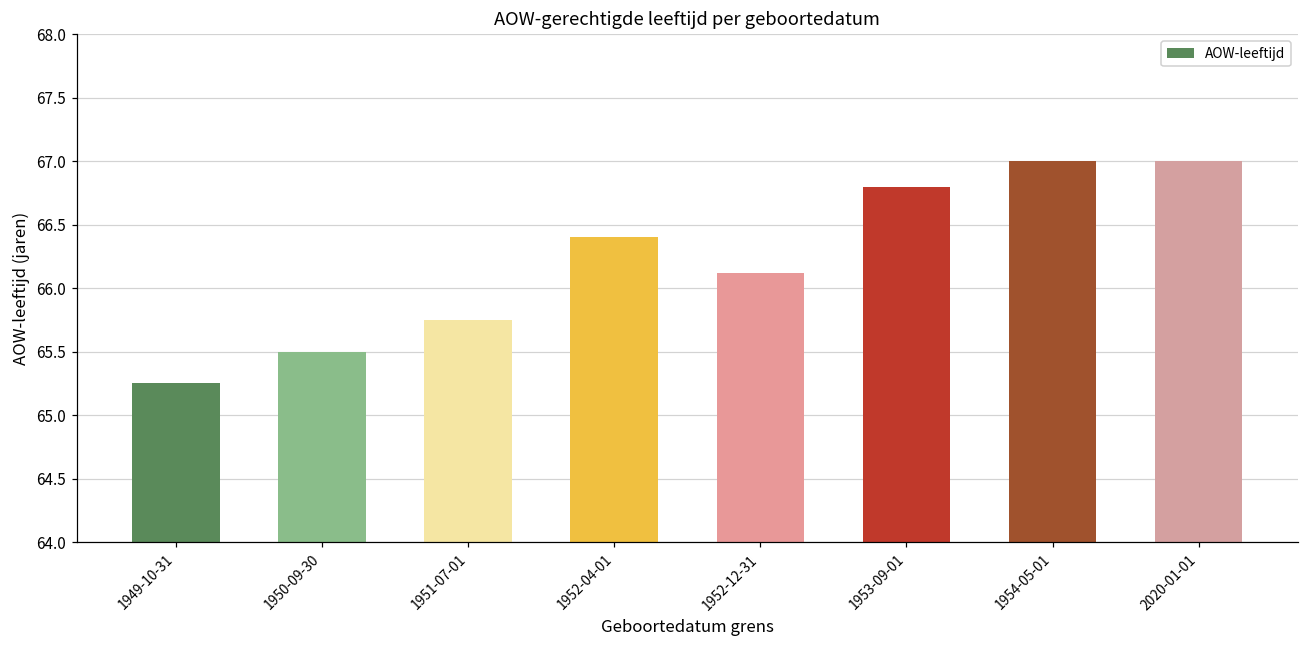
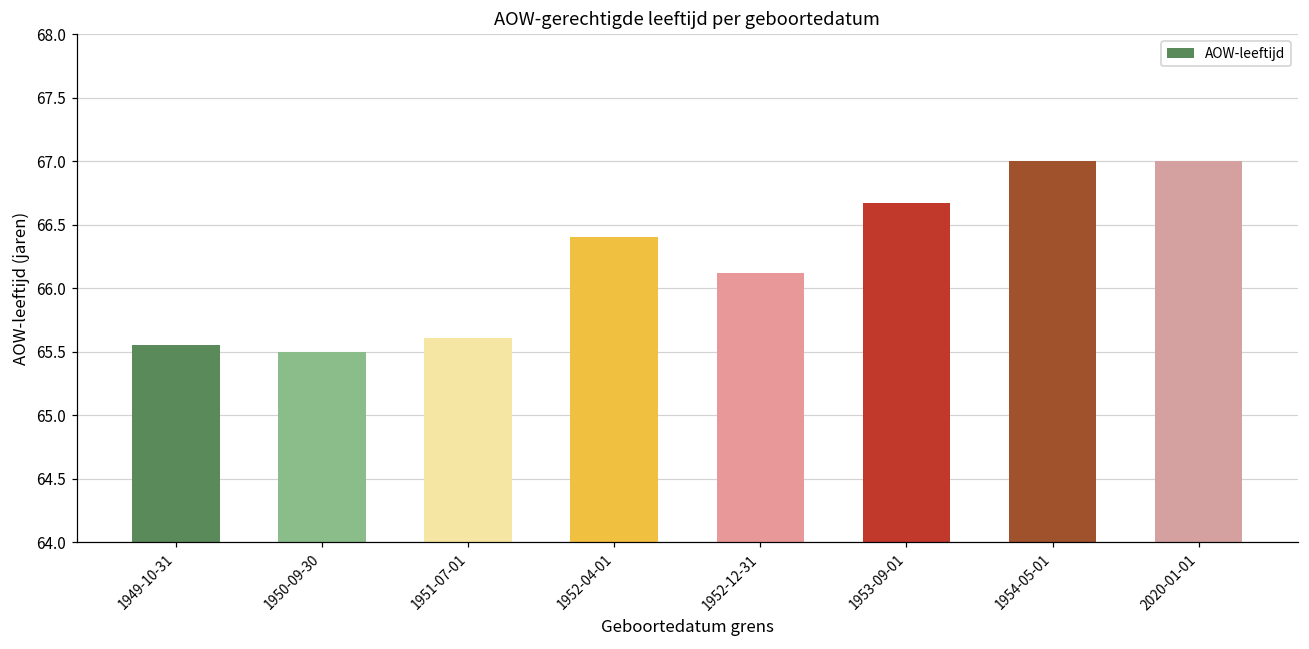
  {
-   "1949-10-31": 65.25,
+   "1949-10-31": 65.55,
    "1950-09-30": 65.50,
-   "1951-07-01": 65.75,
+   "1951-07-01": 65.61,
    "1952-04-01": 66.40,
    "1952-12-31": 66.12,
-   "1953-09-01": 66.80,
+   "1953-09-01": 66.67,
    "1954-05-01": 67.00,
    "2020-01-01": 67.00
  }
